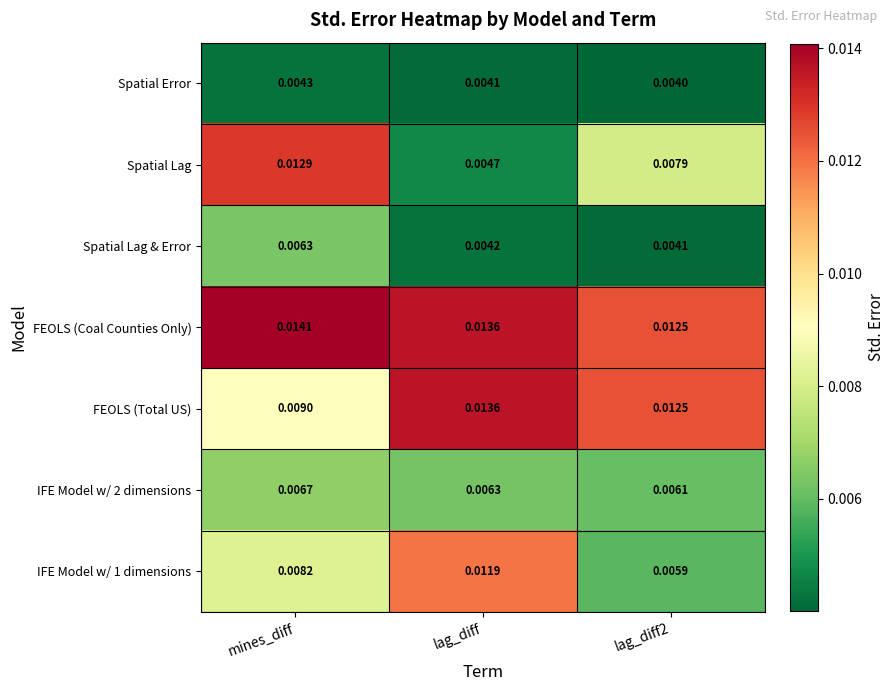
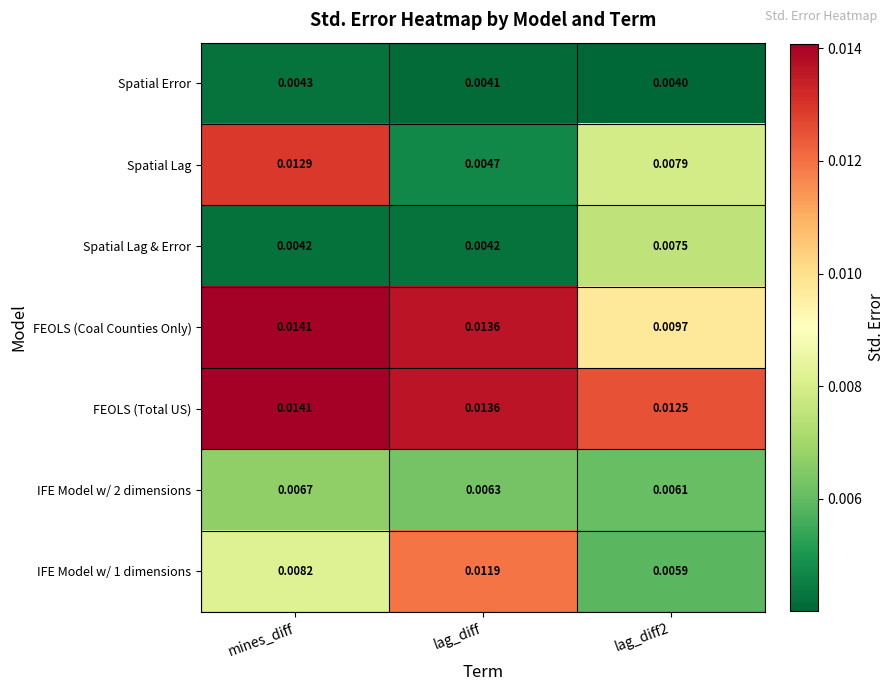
  {
    "Spatial Error": {
      "mines_diff": 0.0043,
      "lag_diff": 0.0041,
      "lag_diff2": 0.0040
    },
    "Spatial Lag": {
      "mines_diff": 0.0129,
      "lag_diff": 0.0047,
      "lag_diff2": 0.0079
    },
    "Spatial Lag & Error": {
-     "mines_diff": 0.0063,
+     "mines_diff": 0.0042,
      "lag_diff": 0.0042,
-     "lag_diff2": 0.0041
+     "lag_diff2": 0.0075
    },
    "FEOLS (Coal Counties Only)": {
      "mines_diff": 0.0141,
      "lag_diff": 0.0136,
-     "lag_diff2": 0.0125
+     "lag_diff2": 0.0097
    },
    "FEOLS (Total US)": {
-     "mines_diff": 0.0090,
+     "mines_diff": 0.0141,
      "lag_diff": 0.0136,
      "lag_diff2": 0.0125
    },
    "IFE Model w/ 2 dimensions": {
      "mines_diff": 0.0067,
      "lag_diff": 0.0063,
      "lag_diff2": 0.0061
    },
    "IFE Model w/ 1 dimensions": {
      "mines_diff": 0.0082,
      "lag_diff": 0.0119,
      "lag_diff2": 0.0059
    }
  }
